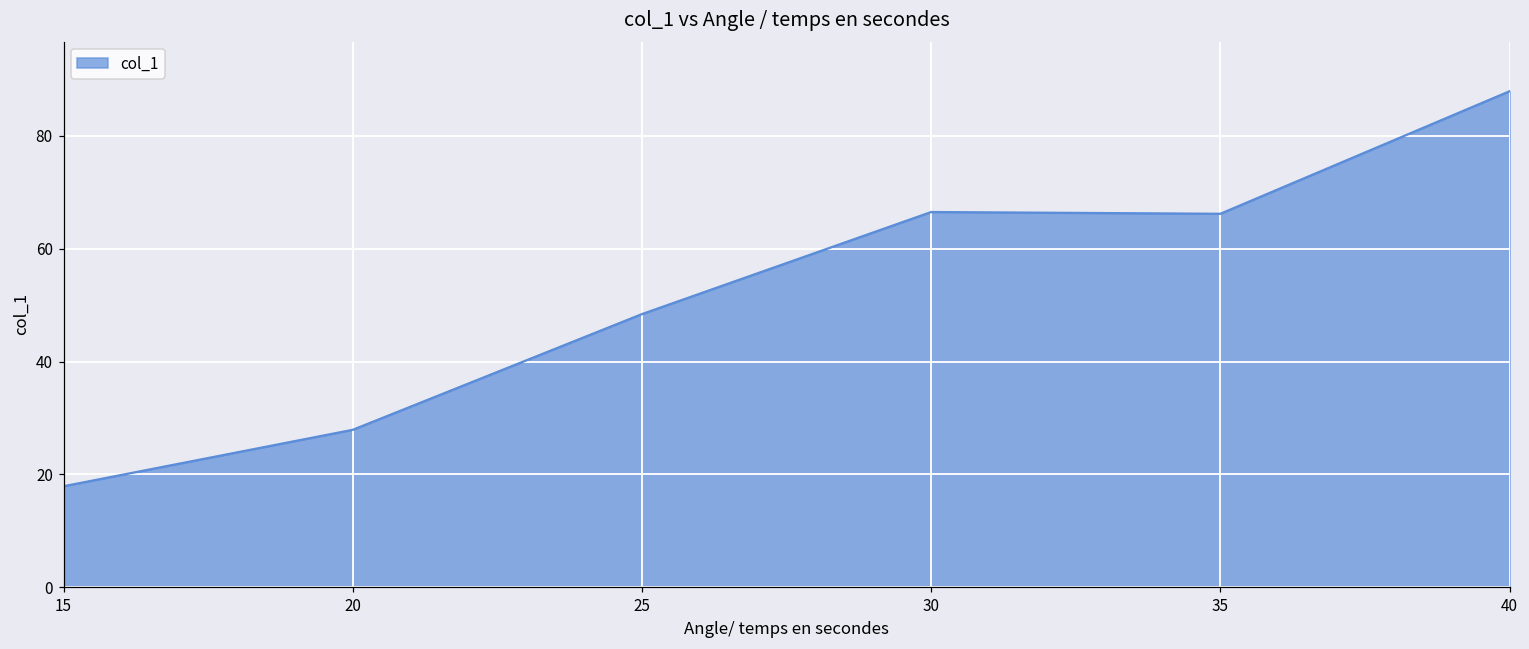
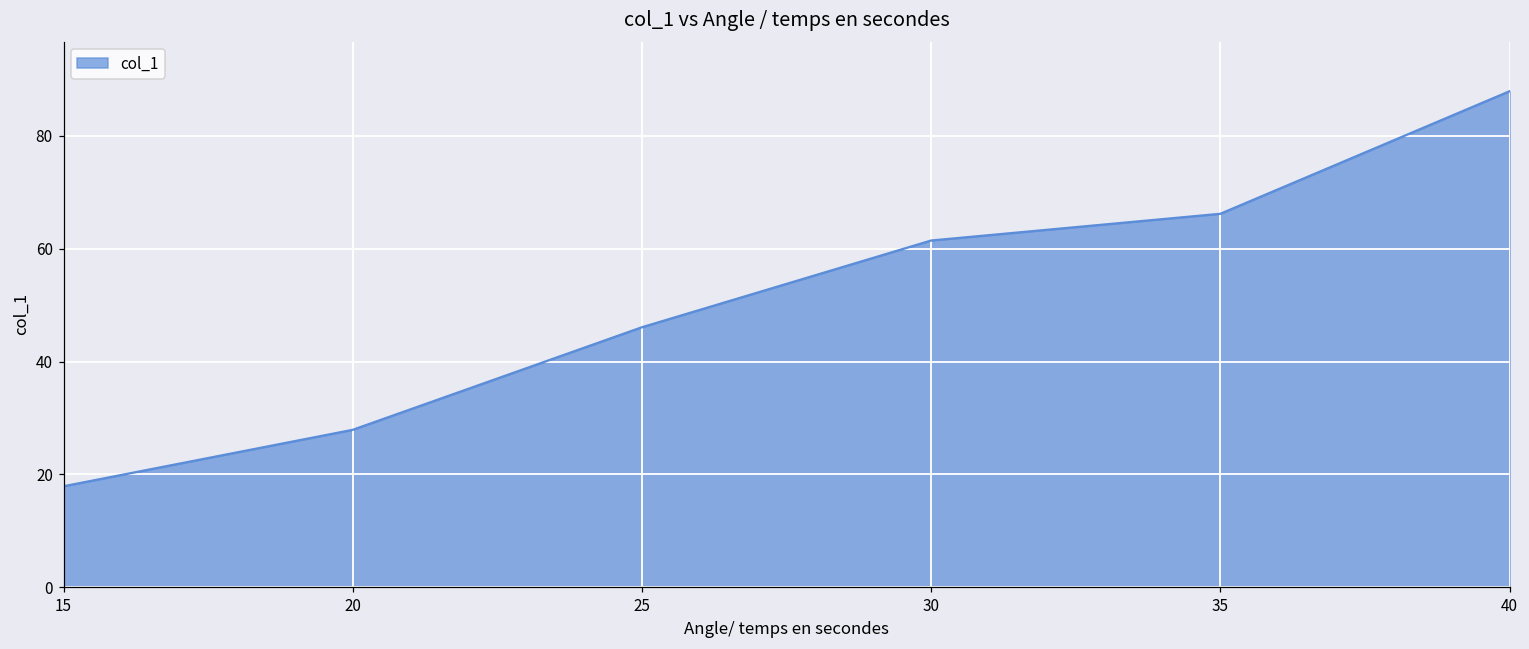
  {
    "15": 18,
    "20": 28,
-   "25": 48,
-   "30": 67,
+   "25": 46,
+   "30": 61,
    "35": 66,
    "40": 88
  }
